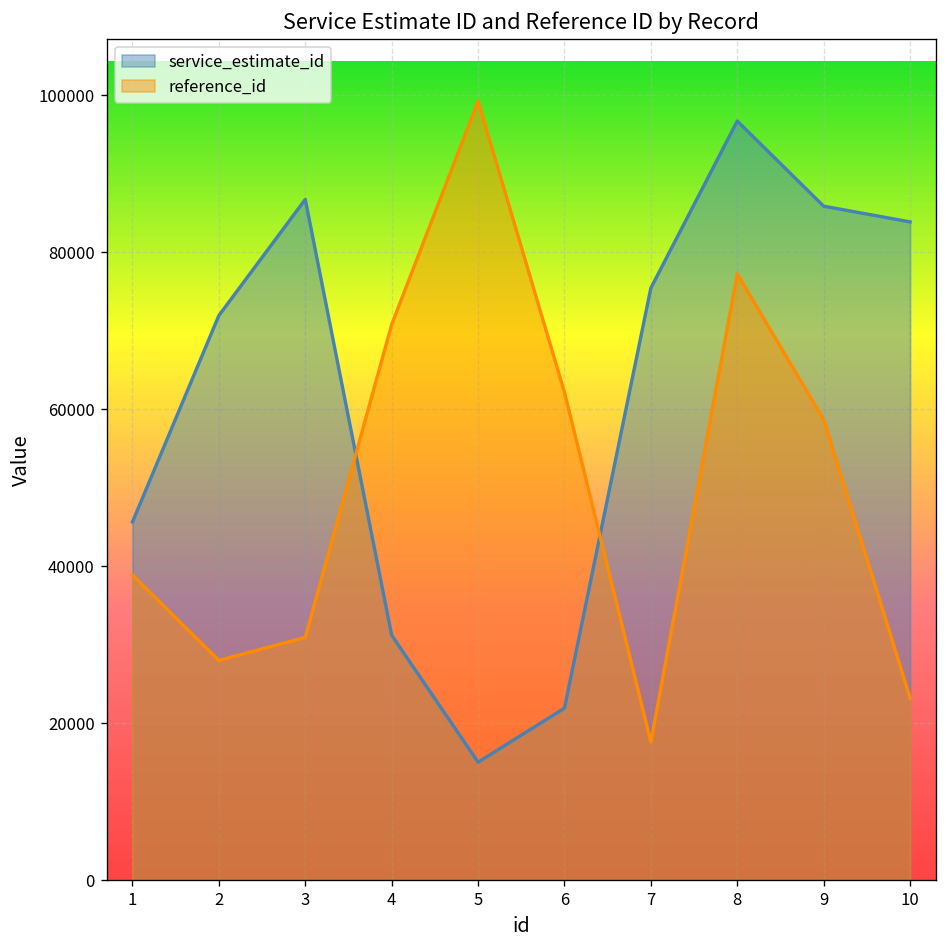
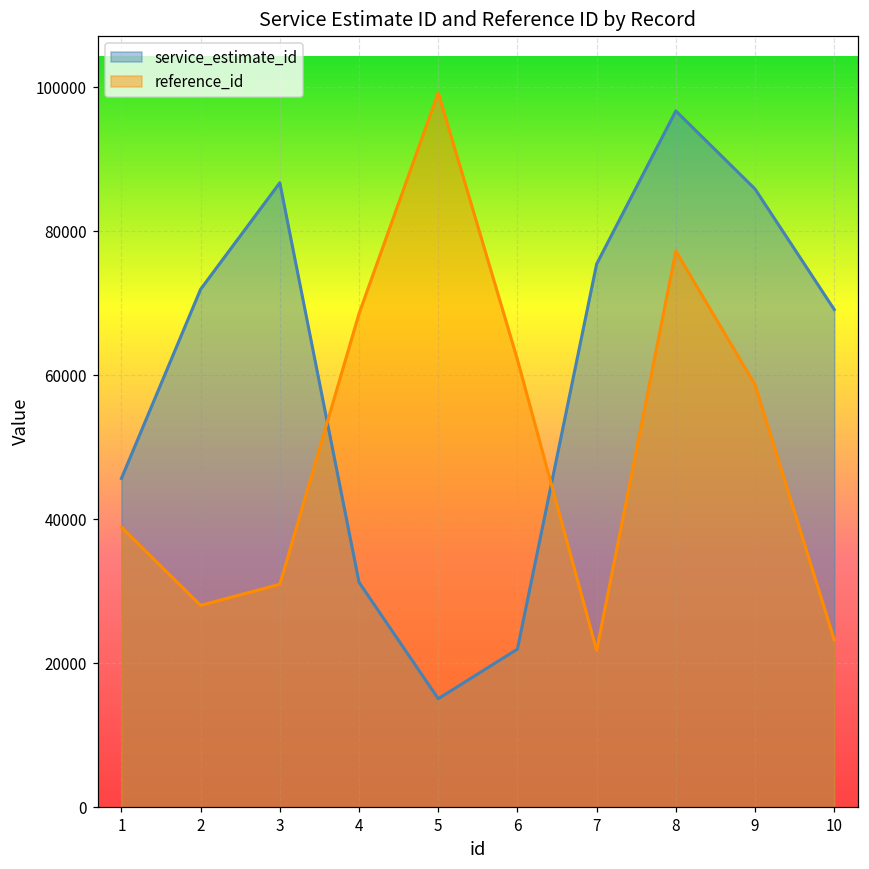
  {
    "service_estimate_id": {
      "1": 46000,
      "2": 72000,
      "3": 87000,
      "4": 31000,
      "5": 15000,
      "6": 22000,
      "7": 75000,
      "8": 97000,
      "9": 86000,
-     "10": 84000
+     "10": 69000
    },
    "reference_id": {
      "1": 39000,
      "2": 28000,
      "3": 31000,
-     "4": 71000,
+     "4": 69000,
      "5": 99000,
      "6": 62000,
-     "7": 18000,
+     "7": 22000,
      "8": 77000,
      "9": 59000,
      "10": 23000
    }
  }
